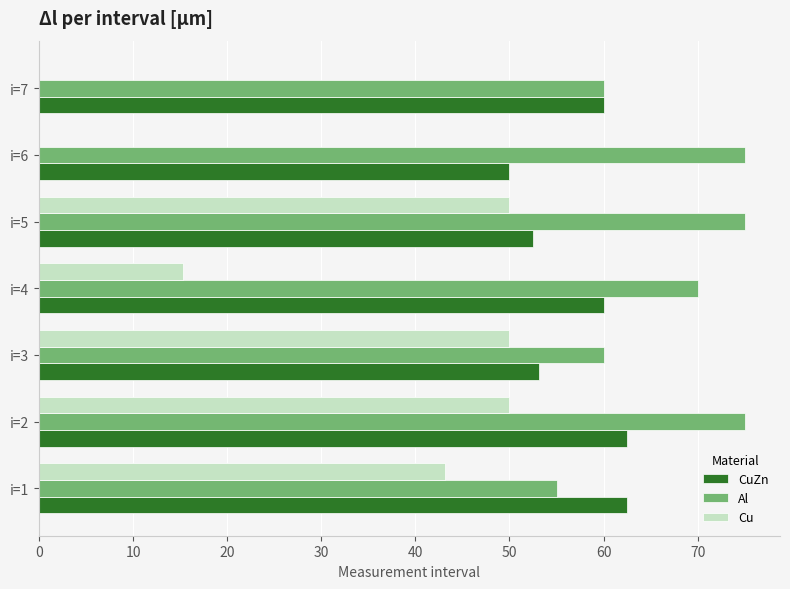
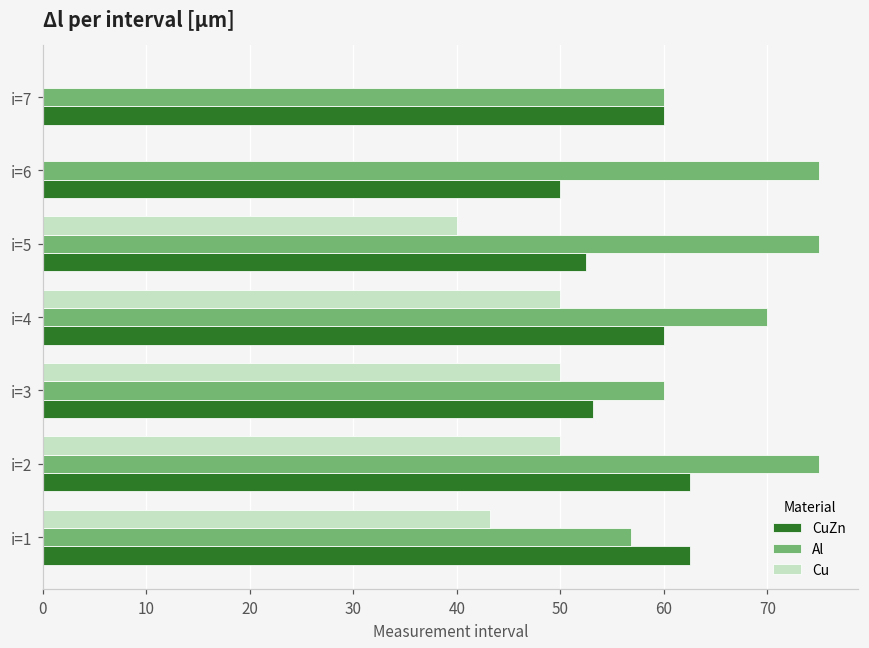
  {
    "CuZn": {
      "i=7": 60,
      "i=6": 50,
      "i=5": 53,
      "i=4": 60,
      "i=3": 53,
      "i=2": 63,
      "i=1": 63
    },
    "Al": {
      "i=7": 60,
      "i=6": 75,
      "i=5": 75,
      "i=4": 70,
      "i=3": 60,
      "i=2": 75,
-     "i=1": 55
+     "i=1": 57
    },
    "Cu": {
      "i=7": 0,
      "i=6": 0,
-     "i=5": 50,
-     "i=4": 15,
+     "i=5": 40,
+     "i=4": 50,
      "i=3": 50,
      "i=2": 50,
      "i=1": 43
    }
  }
